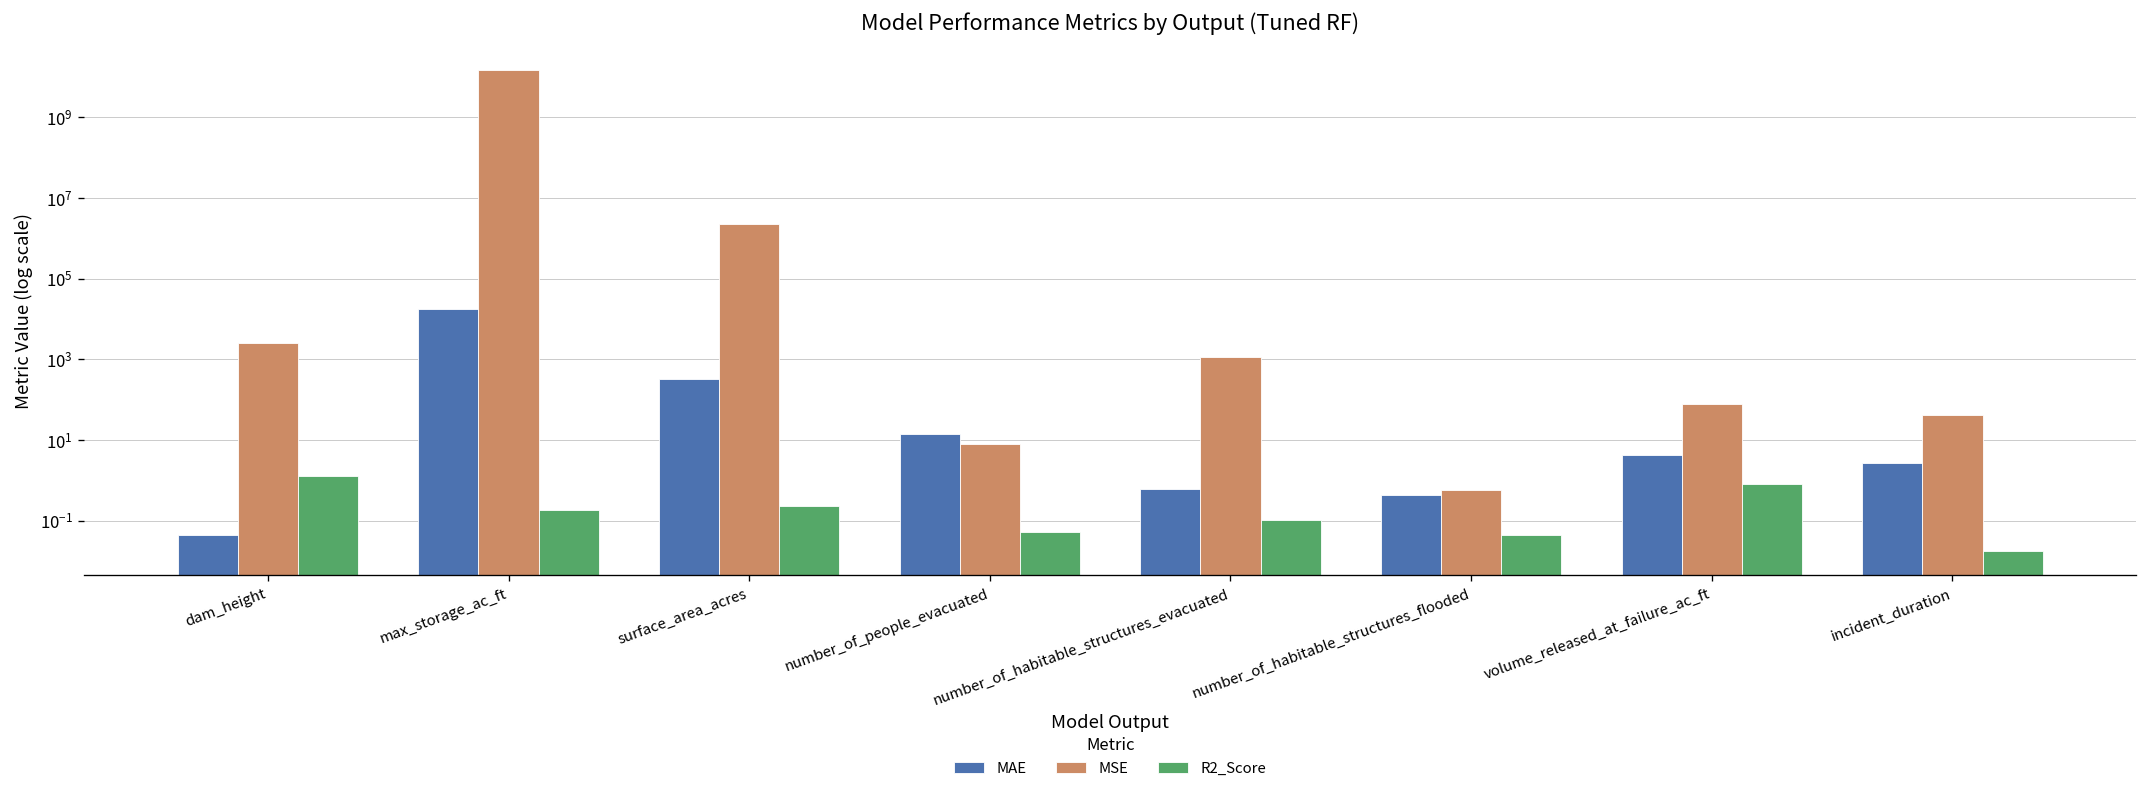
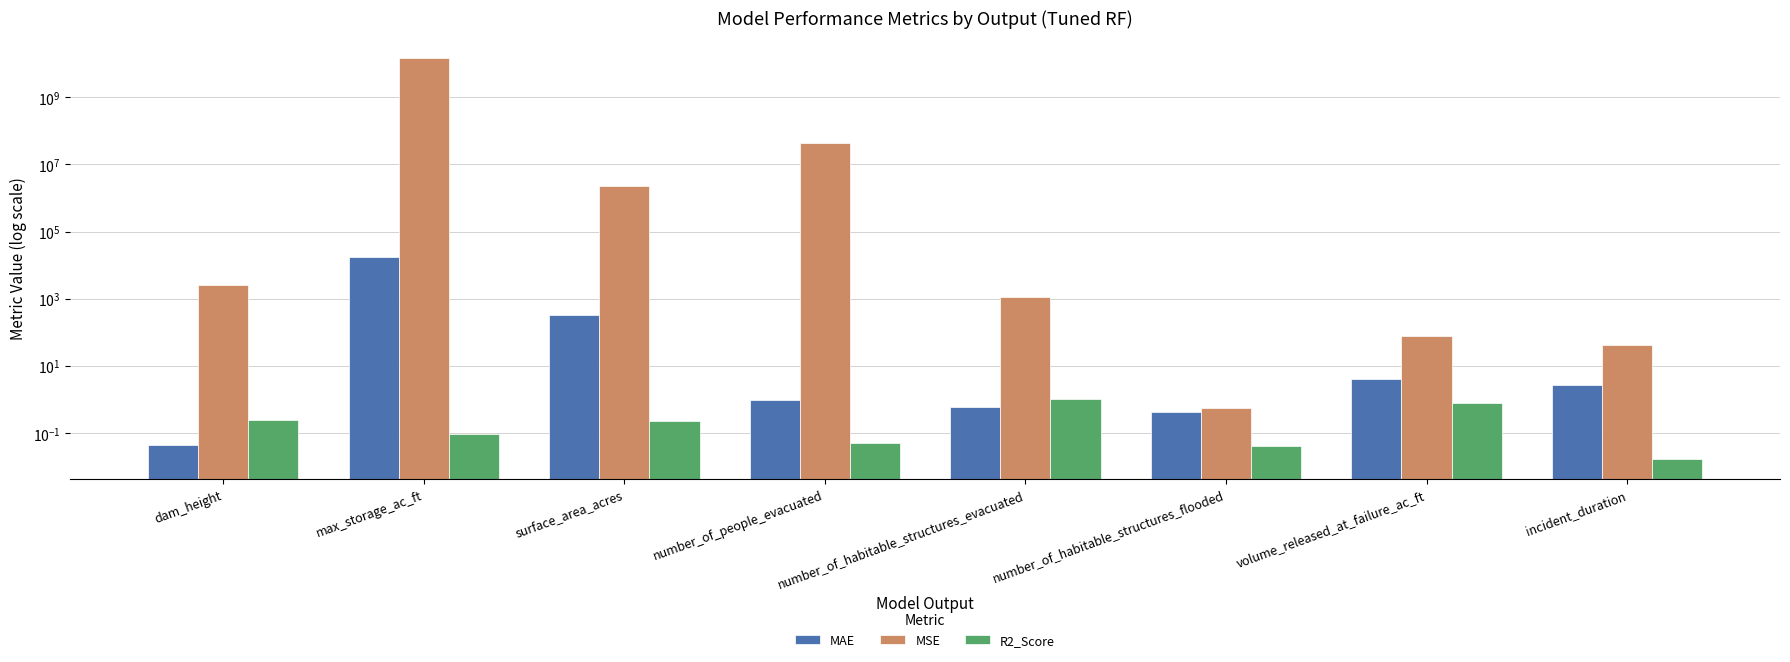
  {
    "MAE": {
      "dam_height": 0.04,
      "max_storage_ac_ft": 20000,
      "surface_area_acres": 300,
-     "number_of_people_evacuated": 14,
+     "number_of_people_evacuated": 1.0,
      "number_of_habitable_structures_evacuated": 0.6,
      "number_of_habitable_structures_flooded": 0.4,
      "volume_released_at_failure_ac_ft": 4,
      "incident_duration": 3
    },
    "MSE": {
      "dam_height": 3000,
      "max_storage_ac_ft": 10000000000,
      "surface_area_acres": 2000000,
-     "number_of_people_evacuated": 8,
+     "number_of_people_evacuated": 40000000,
      "number_of_habitable_structures_evacuated": 1100,
      "number_of_habitable_structures_flooded": 0.6,
      "volume_released_at_failure_ac_ft": 80,
      "incident_duration": 40
    },
    "R2_Score": {
-     "dam_height": 1.3,
-     "max_storage_ac_ft": 0.2,
+     "dam_height": 0.2,
+     "max_storage_ac_ft": 0.09,
      "surface_area_acres": 0.2,
      "number_of_people_evacuated": 0.05,
-     "number_of_habitable_structures_evacuated": 0.10,
+     "number_of_habitable_structures_evacuated": 1.0,
      "number_of_habitable_structures_flooded": 0.04,
      "volume_released_at_failure_ac_ft": 0.8,
      "incident_duration": 0.02
    }
  }
